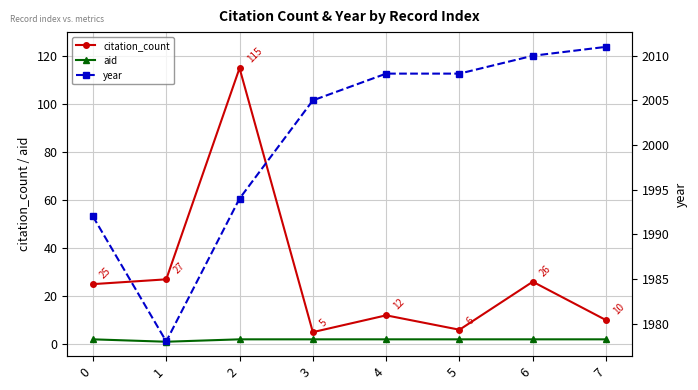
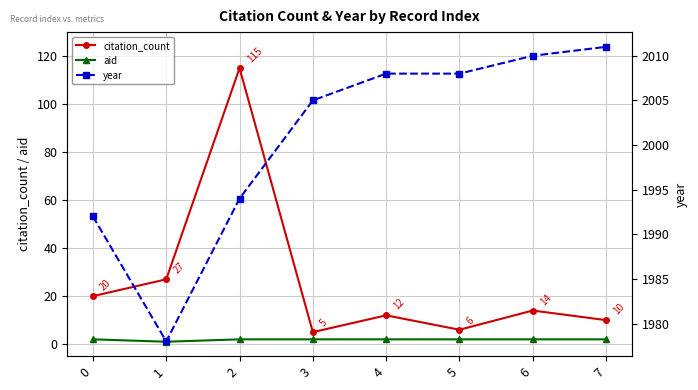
  {
    "citation_count": {
-     "0": 25,
+     "0": 20,
      "1": 27,
      "2": 115,
      "3": 5,
      "4": 12,
      "5": 6,
-     "6": 26,
+     "6": 14,
      "7": 10
    }
  }
